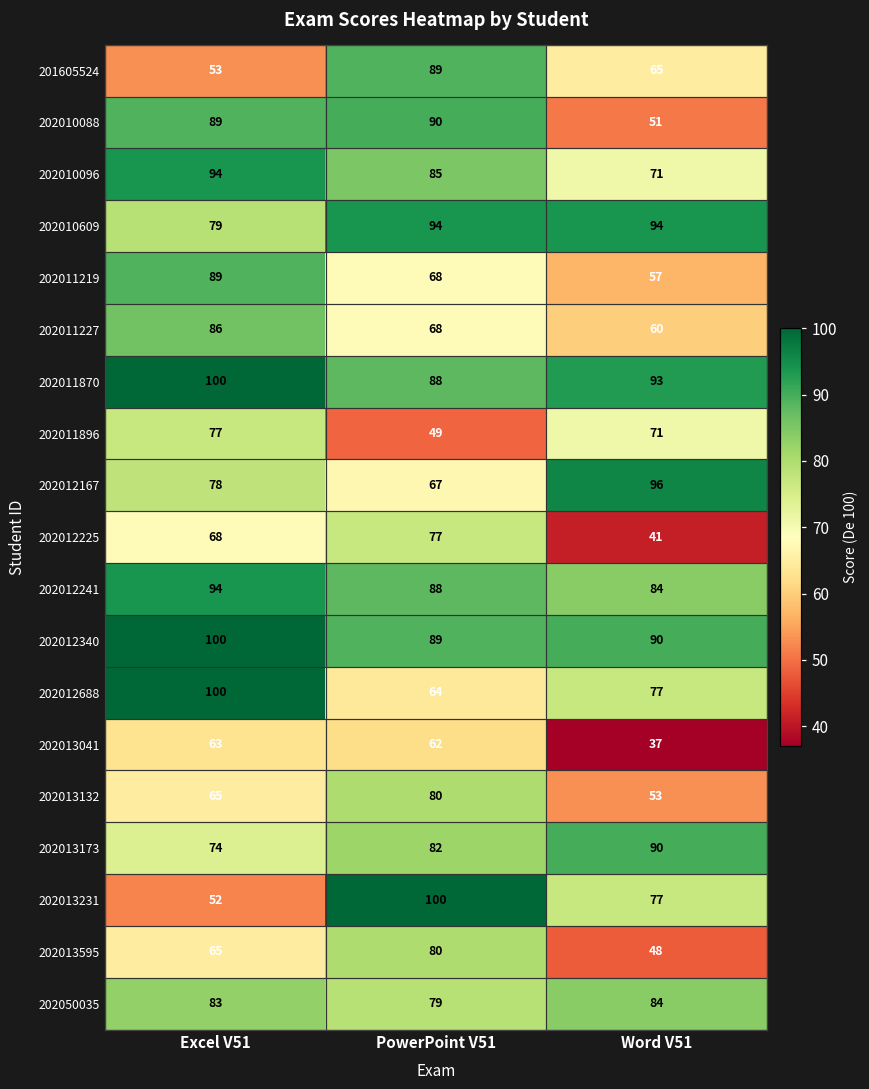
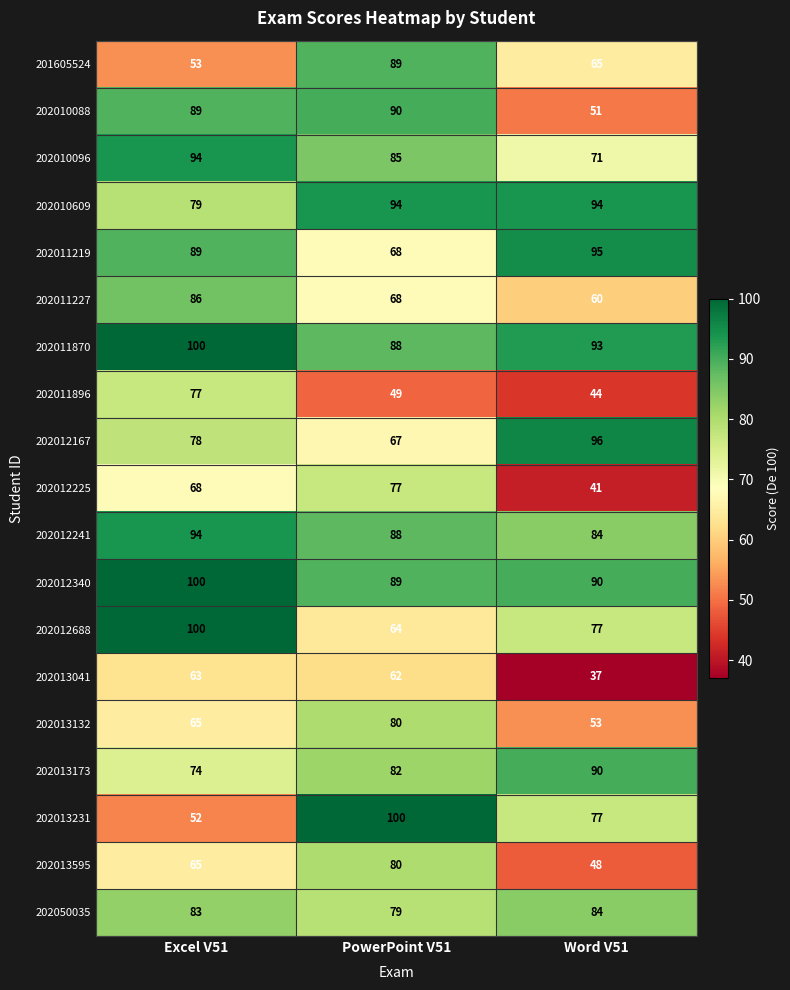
  {
    "201605524": {
      "Excel V51": 53,
      "PowerPoint V51": 89,
      "Word V51": 65
    },
    "202010088": {
      "Excel V51": 89,
      "PowerPoint V51": 90,
      "Word V51": 51
    },
    "202010096": {
      "Excel V51": 94,
      "PowerPoint V51": 85,
      "Word V51": 71
    },
    "202010609": {
      "Excel V51": 79,
      "PowerPoint V51": 94,
      "Word V51": 94
    },
    "202011219": {
      "Excel V51": 89,
      "PowerPoint V51": 68,
-     "Word V51": 57
+     "Word V51": 95
    },
    "202011227": {
      "Excel V51": 86,
      "PowerPoint V51": 68,
      "Word V51": 60
    },
    "202011870": {
      "Excel V51": 100,
      "PowerPoint V51": 88,
      "Word V51": 93
    },
    "202011896": {
      "Excel V51": 77,
      "PowerPoint V51": 49,
-     "Word V51": 71
+     "Word V51": 44
    },
    "202012167": {
      "Excel V51": 78,
      "PowerPoint V51": 67,
      "Word V51": 96
    },
    "202012225": {
      "Excel V51": 68,
      "PowerPoint V51": 77,
      "Word V51": 41
    },
    "202012241": {
      "Excel V51": 94,
      "PowerPoint V51": 88,
      "Word V51": 84
    },
    "202012340": {
      "Excel V51": 100,
      "PowerPoint V51": 89,
      "Word V51": 90
    },
    "202012688": {
      "Excel V51": 100,
      "PowerPoint V51": 64,
      "Word V51": 77
    },
    "202013041": {
      "Excel V51": 63,
      "PowerPoint V51": 62,
      "Word V51": 37
    },
    "202013132": {
      "Excel V51": 65,
      "PowerPoint V51": 80,
      "Word V51": 53
    },
    "202013173": {
      "Excel V51": 74,
      "PowerPoint V51": 82,
      "Word V51": 90
    },
    "202013231": {
      "Excel V51": 52,
      "PowerPoint V51": 100,
      "Word V51": 77
    },
    "202013595": {
      "Excel V51": 65,
      "PowerPoint V51": 80,
      "Word V51": 48
    },
    "202050035": {
      "Excel V51": 83,
      "PowerPoint V51": 79,
      "Word V51": 84
    }
  }
